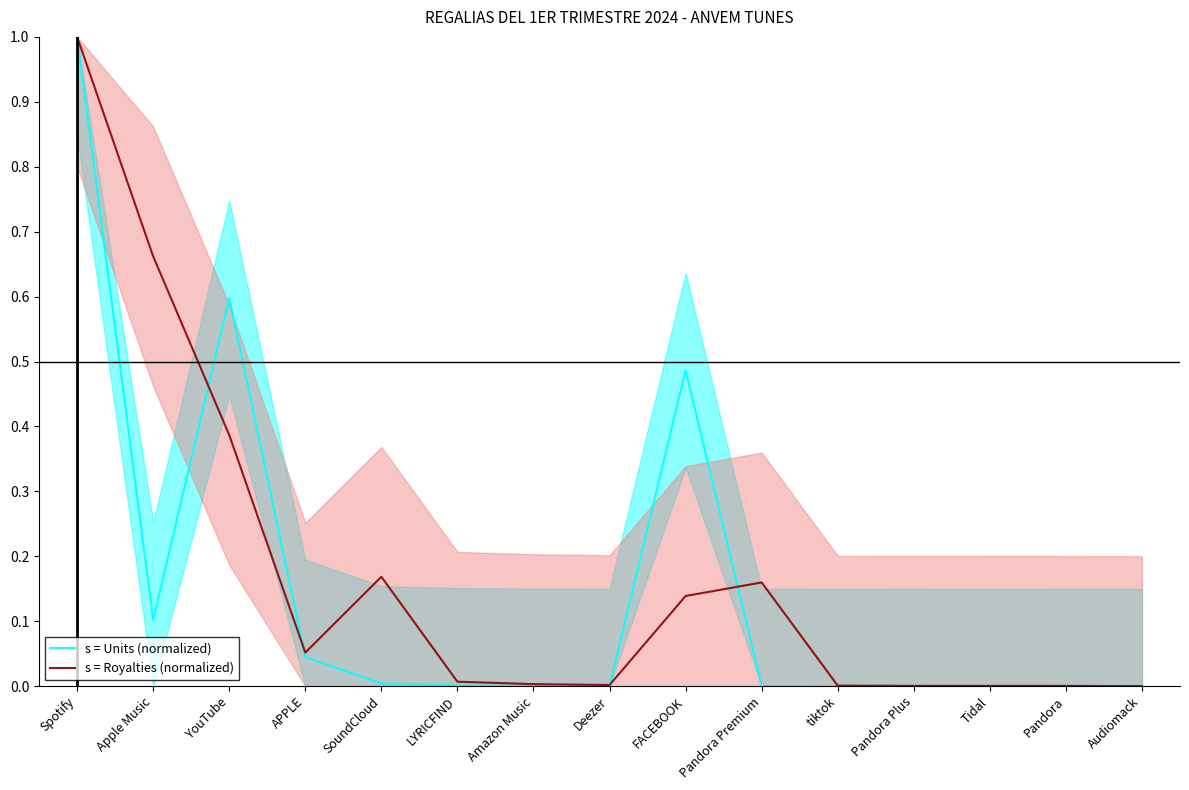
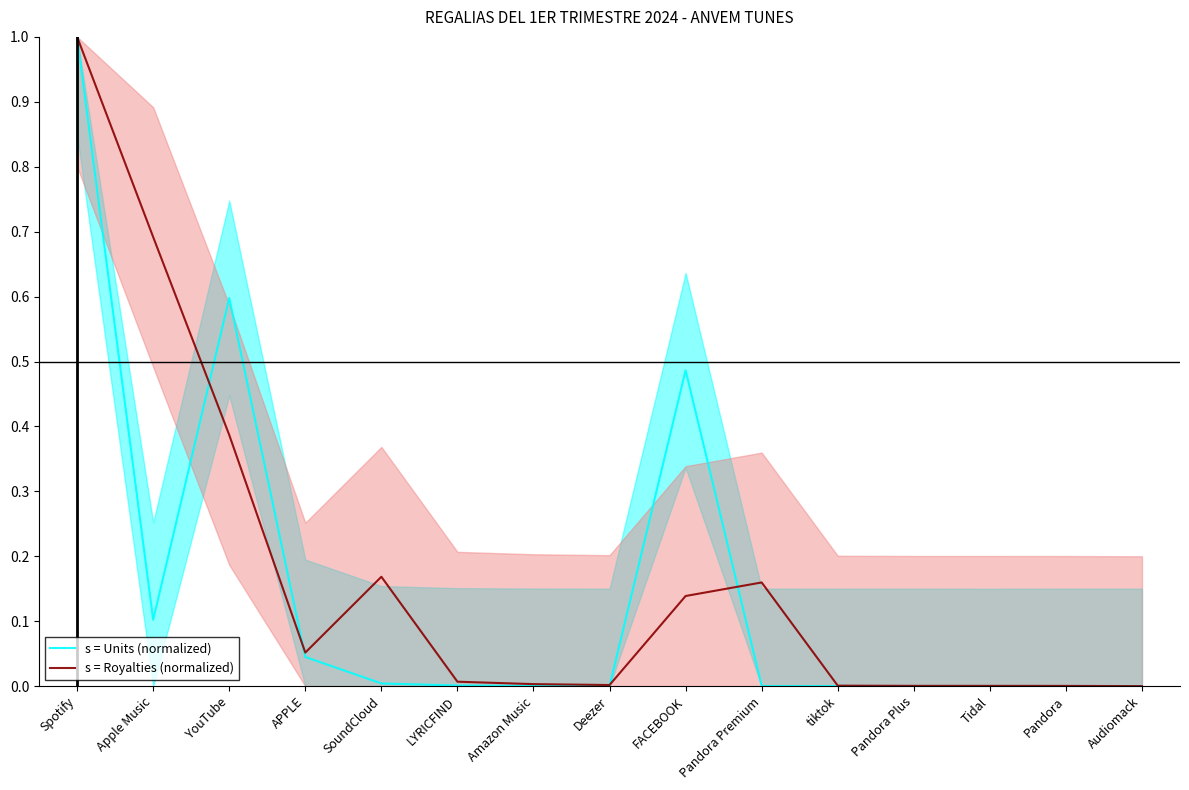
  {
    "s = Royalties (normalized)": {
-     "Apple Music": 0.66,
+     "Apple Music": 0.69,
      "YouTube": 0.39,
      "APPLE": 0.05,
      "SoundCloud": 0.17,
      "LYRICFIND": 0.01,
      "FACEBOOK": 0.14,
      "Pandora Premium": 0.16
    }
  }
